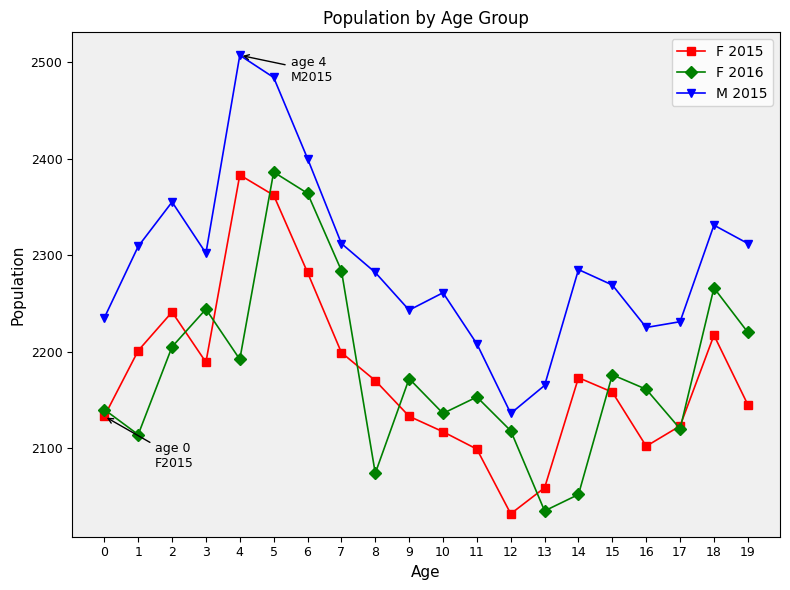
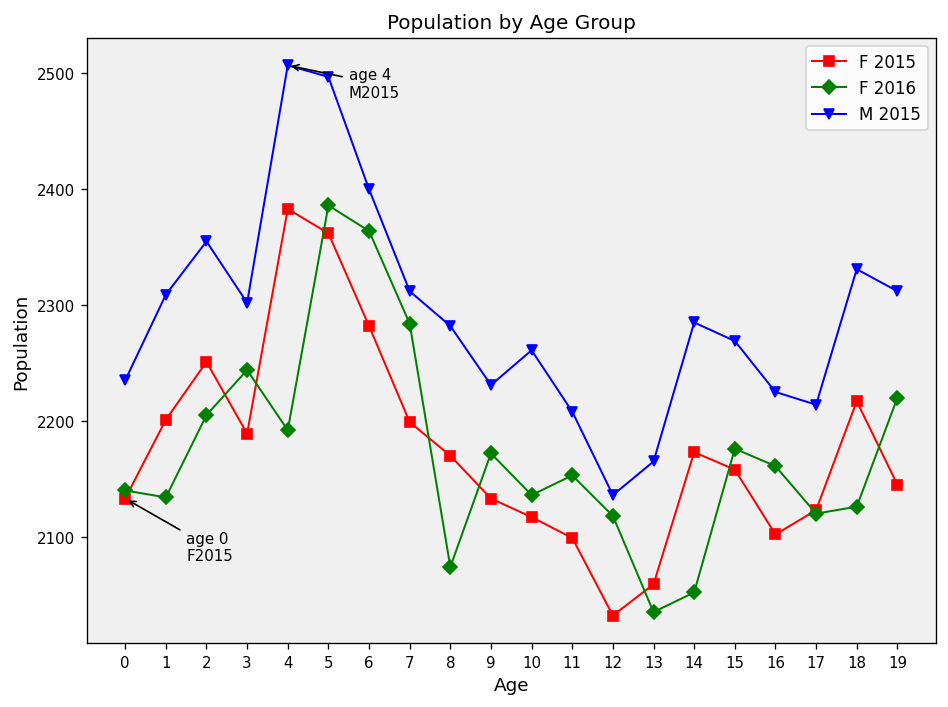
  {
    "F 2015": {
      "0": 2130,
      "1": 2200,
-     "2": 2240,
+     "2": 2250,
      "3": 2190,
      "4": 2380,
      "5": 2360,
      "6": 2280,
      "7": 2200,
      "8": 2170,
      "9": 2130,
      "10": 2120,
      "11": 2100,
      "12": 2030,
      "13": 2060,
      "14": 2170,
      "15": 2160,
      "16": 2100,
      "17": 2120,
      "18": 2220,
      "19": 2150
    },
    "F 2016": {
      "0": 2140,
-     "1": 2110,
+     "1": 2130,
      "2": 2210,
      "3": 2240,
      "4": 2190,
      "5": 2390,
      "6": 2360,
      "7": 2280,
      "8": 2070,
      "9": 2170,
      "10": 2140,
      "11": 2150,
      "12": 2120,
      "13": 2040,
      "14": 2050,
      "15": 2180,
      "16": 2160,
      "17": 2120,
-     "18": 2270,
+     "18": 2130,
      "19": 2220
    },
    "M 2015": {
      "0": 2240,
      "1": 2310,
      "2": 2360,
      "3": 2300,
      "4": 2510,
-     "5": 2480,
+     "5": 2500,
      "6": 2400,
      "7": 2310,
      "8": 2280,
-     "9": 2240,
+     "9": 2230,
      "10": 2260,
      "11": 2210,
      "12": 2140,
      "13": 2170,
      "14": 2290,
      "15": 2270,
      "16": 2230,
-     "17": 2230,
+     "17": 2210,
      "18": 2330,
      "19": 2310
    }
  }
